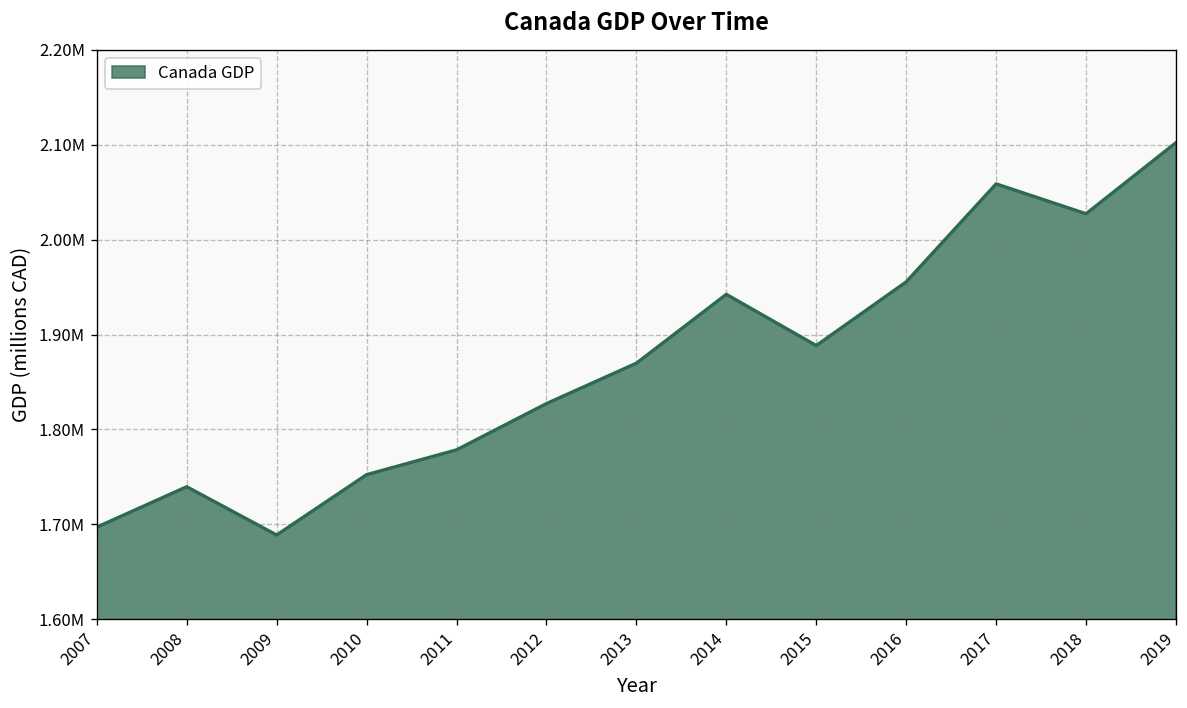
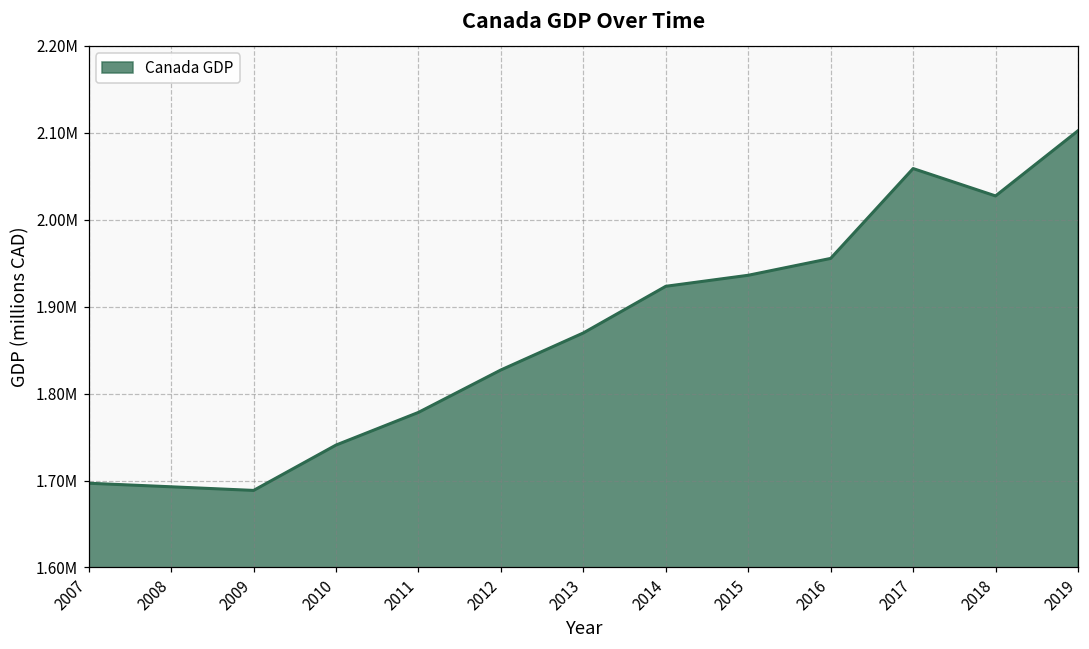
  {
    "2007": 1700000,
-   "2008": 1740000,
+   "2008": 1690000,
    "2009": 1690000,
-   "2010": 1750000,
+   "2010": 1740000,
    "2011": 1780000,
    "2012": 1830000,
    "2013": 1870000,
-   "2014": 1940000,
-   "2015": 1890000,
+   "2014": 1920000,
+   "2015": 1940000,
    "2016": 1960000,
    "2017": 2060000,
    "2018": 2030000,
    "2019": 2100000
  }
